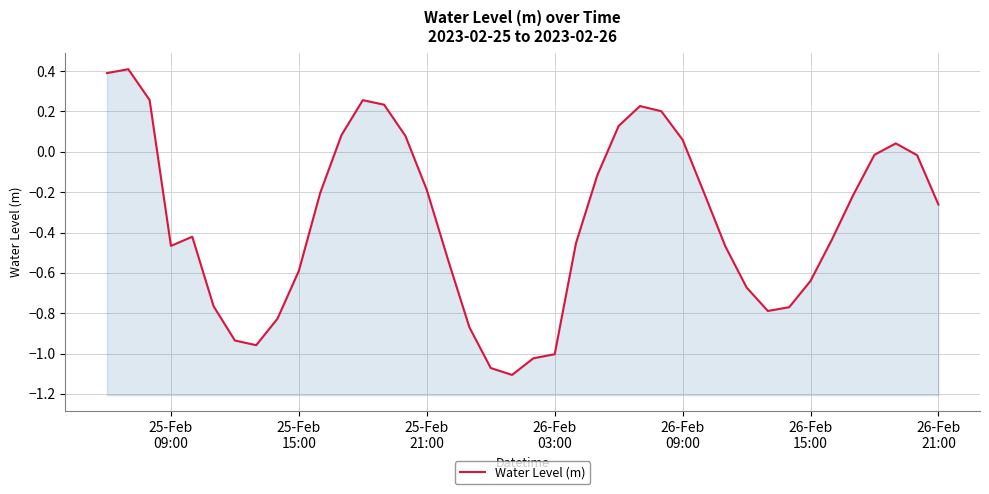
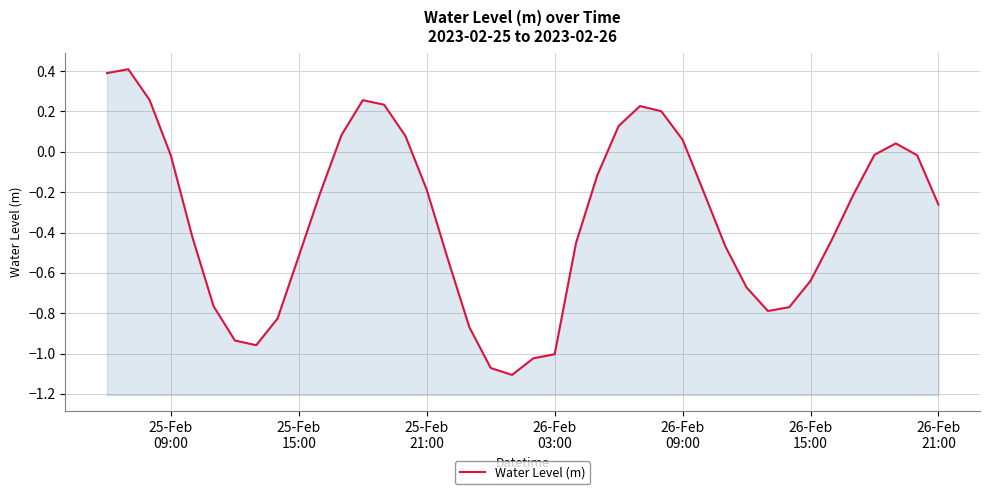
  {
-   "25-Feb 09:00": -0.47,
-   "25-Feb 15:00": -0.59,
+   "25-Feb 09:00": -0.02,
+   "25-Feb 15:00": -0.52,
    "25-Feb 21:00": -0.19,
    "26-Feb 03:00": -1.00,
    "26-Feb 09:00": 0.06,
    "26-Feb 15:00": -0.64,
    "26-Feb 21:00": -0.26
  }
